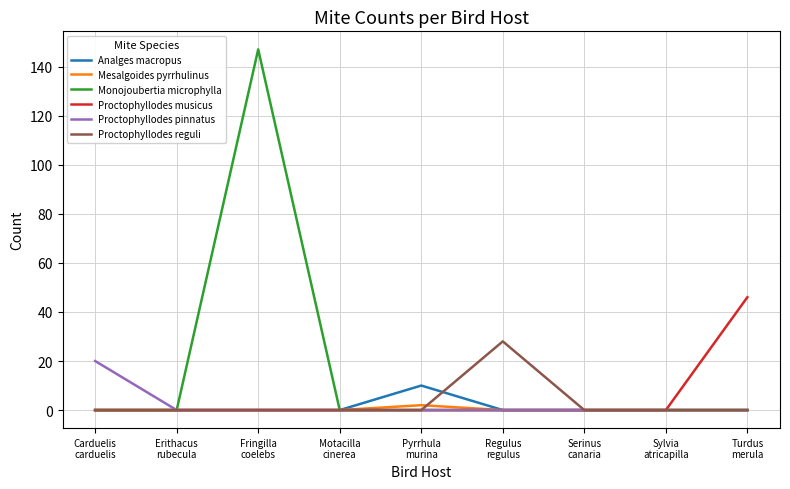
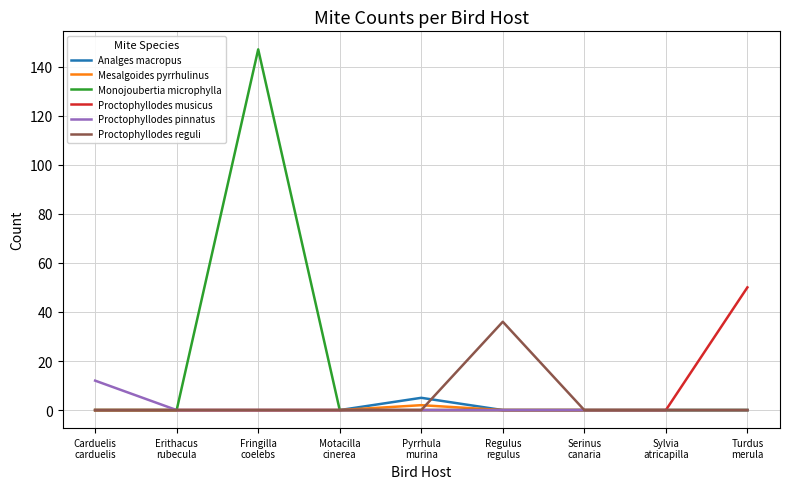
  {
    "Analges macropus": {
-     "Pyrrhula murina": 10
+     "Pyrrhula murina": 5
    },
    "Mesalgoides pyrrhulinus": {
      "Pyrrhula murina": 2
    },
    "Monojoubertia microphylla": {
      "Fringilla coelebs": 147
    },
    "Proctophyllodes musicus": {
-     "Turdus merula": 46
+     "Turdus merula": 50
    },
    "Proctophyllodes pinnatus": {
-     "Carduelis carduelis": 20
+     "Carduelis carduelis": 12
    },
    "Proctophyllodes reguli": {
-     "Regulus regulus": 28
+     "Regulus regulus": 36
    }
  }
